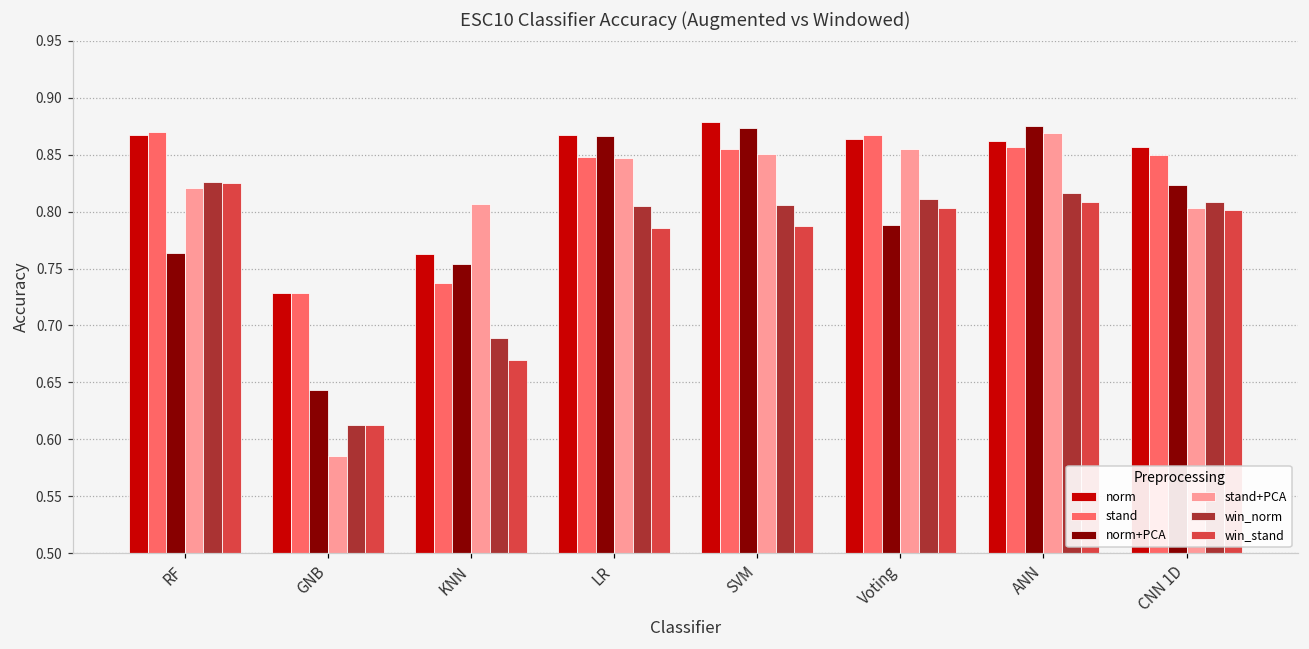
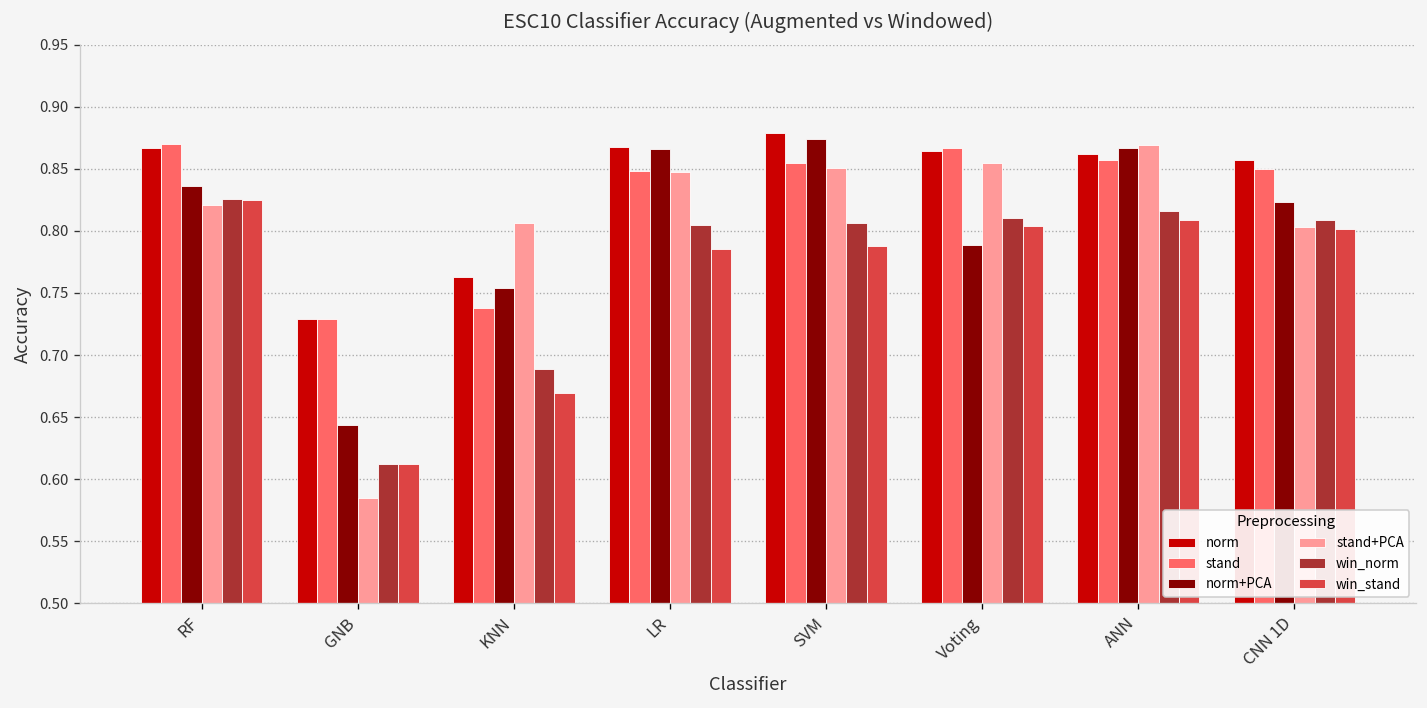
  {
    "norm": {
      "RF": 0.867,
      "GNB": 0.729,
      "KNN": 0.763,
      "LR": 0.867,
      "SVM": 0.879,
      "Voting": 0.864,
      "ANN": 0.862,
      "CNN 1D": 0.857
    },
    "norm+PCA": {
-     "RF": 0.764,
+     "RF": 0.836,
      "GNB": 0.643,
      "KNN": 0.754,
      "LR": 0.866,
      "SVM": 0.874,
      "Voting": 0.789,
-     "ANN": 0.875,
+     "ANN": 0.867,
      "CNN 1D": 0.823
    },
    "stand+PCA": {
      "RF": 0.821,
      "GNB": 0.585,
      "KNN": 0.807,
      "LR": 0.847,
      "SVM": 0.850,
      "Voting": 0.855,
      "ANN": 0.869,
      "CNN 1D": 0.803
    }
  }
